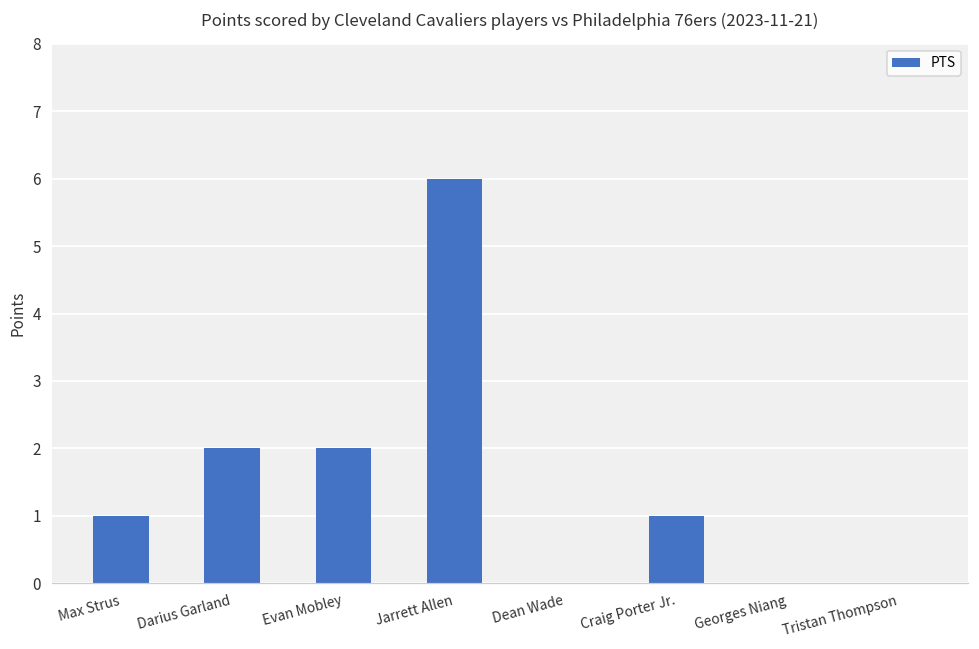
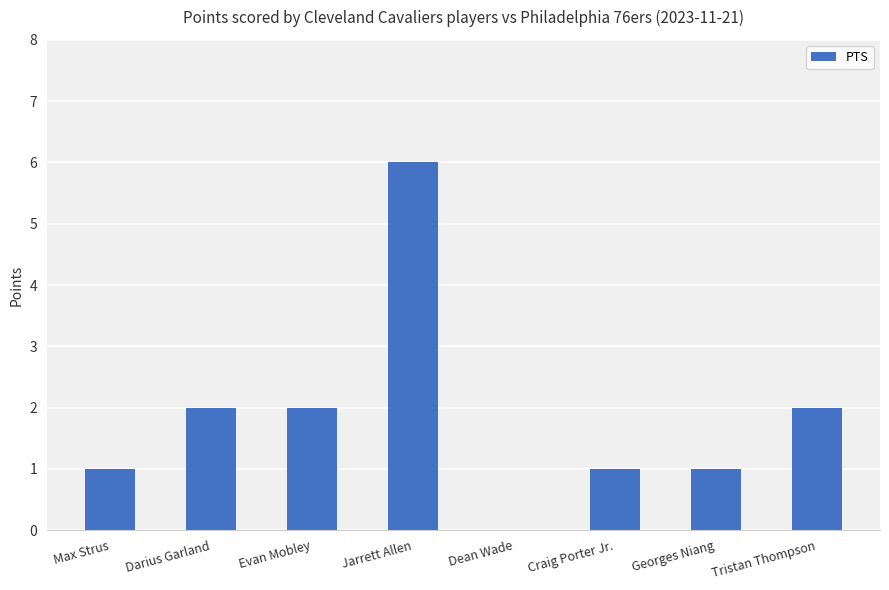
  {
    "Max Strus": 1,
    "Darius Garland": 2,
    "Evan Mobley": 2,
    "Jarrett Allen": 6,
    "Dean Wade": 0,
    "Craig Porter Jr.": 1,
-   "Georges Niang": 0,
-   "Tristan Thompson": 0
+   "Georges Niang": 1,
+   "Tristan Thompson": 2
  }
